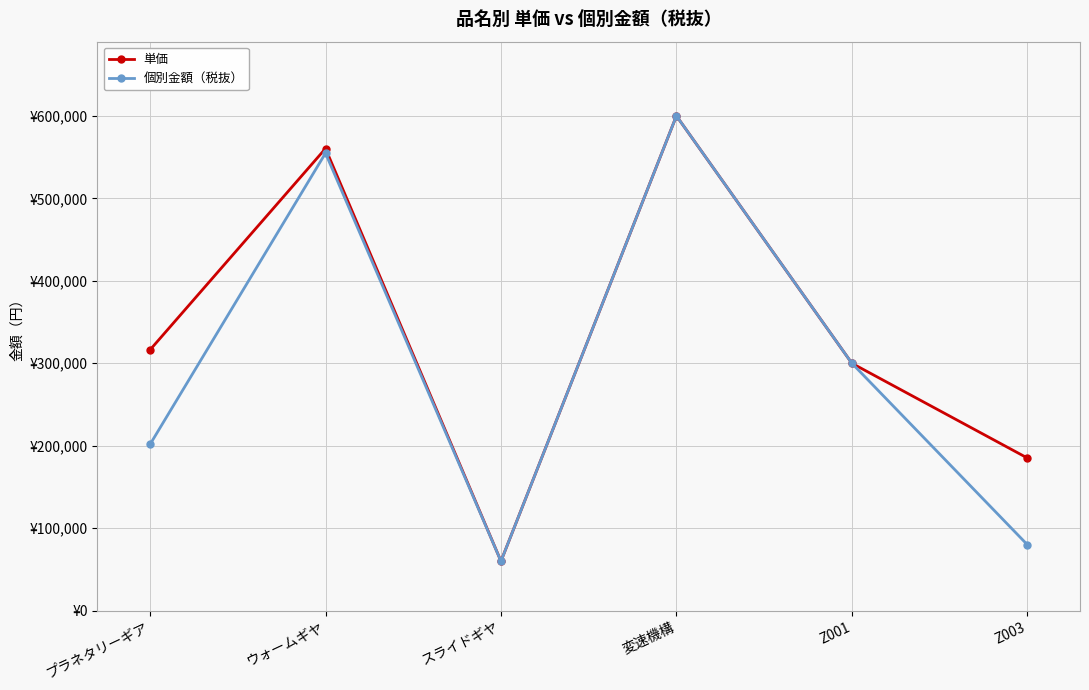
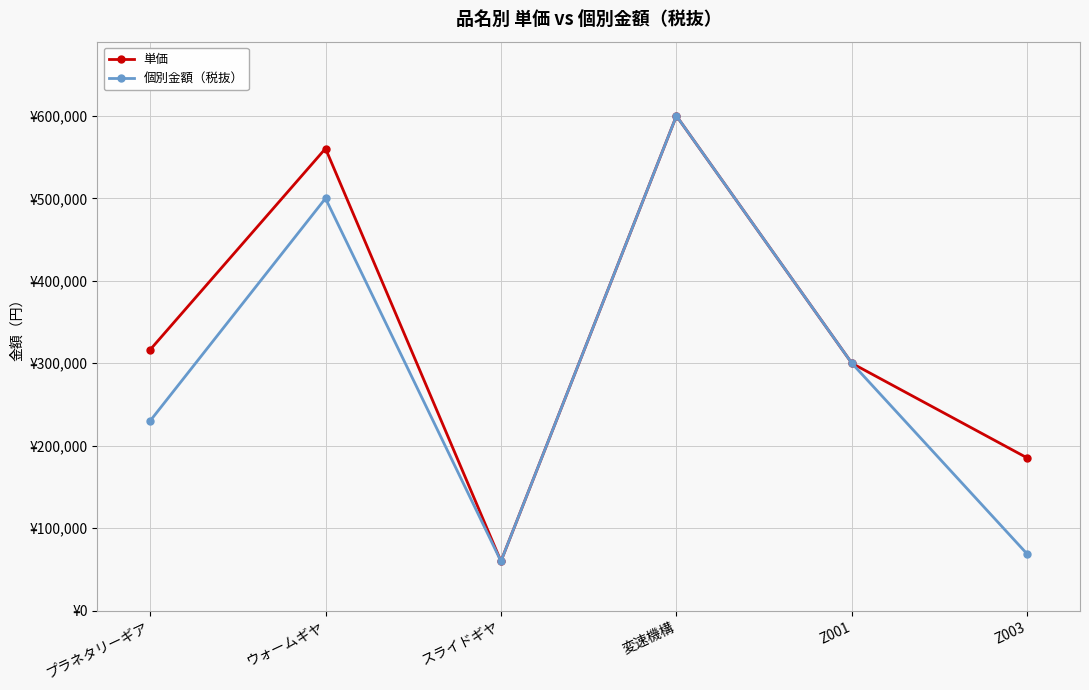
  {
    "単価": {
      "プラネタリーギア": "¥320,000",
      "ウォームギヤ": "¥560,000",
      "Z003": "¥190,000"
    },
    "個別金額（税抜）": {
-     "プラネタリーギア": "¥200,000",
-     "ウォームギヤ": "¥550,000",
-     "Z003": "¥80,000"
+     "プラネタリーギア": "¥230,000",
+     "ウォームギヤ": "¥500,000",
+     "Z003": "¥70,000"
    }
  }
